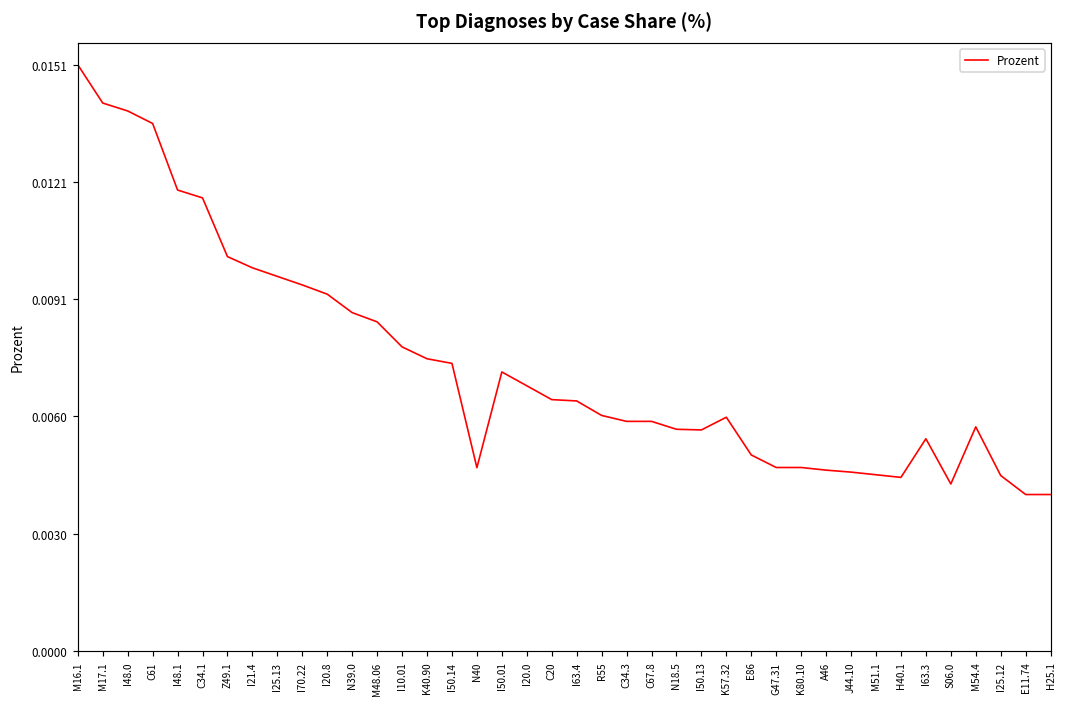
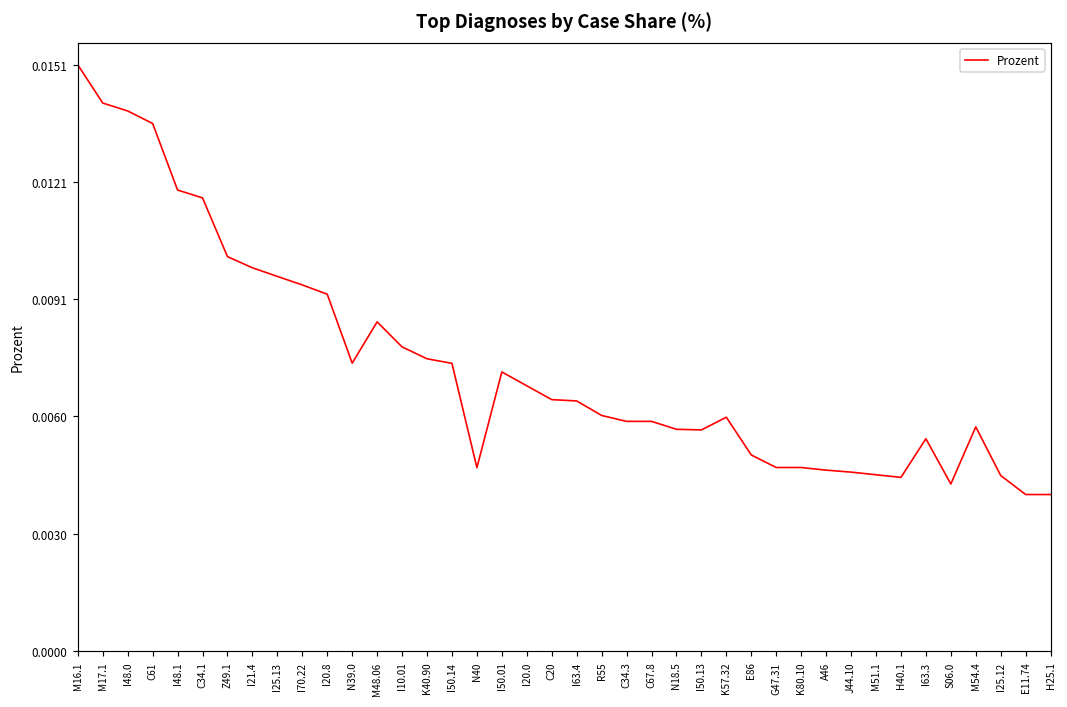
  {
    "M16.1": 0.0151,
    "M17.1": 0.0141,
    "I48.0": 0.0139,
    "C61": 0.0136,
    "I48.1": 0.0119,
    "C34.1": 0.0117,
    "Z49.1": 0.0102,
    "I21.4": 0.0099,
    "I25.13": 0.0097,
    "I70.22": 0.0094,
    "I20.8": 0.0092,
-   "N39.0": 0.0087,
+   "N39.0": 0.0074,
    "M48.06": 0.0085,
    "I10.01": 0.0078,
    "K40.90": 0.0075,
    "I50.14": 0.0074,
    "N40": 0.0047,
    "I50.01": 0.0072,
    "I20.0": 0.0068,
    "C20": 0.0065,
    "I63.4": 0.0064,
    "R55": 0.0061,
    "C34.3": 0.0059,
    "C67.8": 0.0059,
    "N18.5": 0.0057,
    "I50.13": 0.0057,
    "K57.32": 0.0060,
    "E86": 0.0050,
    "G47.31": 0.0047,
    "K80.10": 0.0047,
    "A46": 0.0047,
    "J44.10": 0.0046,
    "M51.1": 0.0045,
    "H40.1": 0.0045,
    "I63.3": 0.0055,
    "S06.0": 0.0043,
    "M54.4": 0.0058,
    "I25.12": 0.0045,
    "E11.74": 0.0040,
    "H25.1": 0.0040
  }
